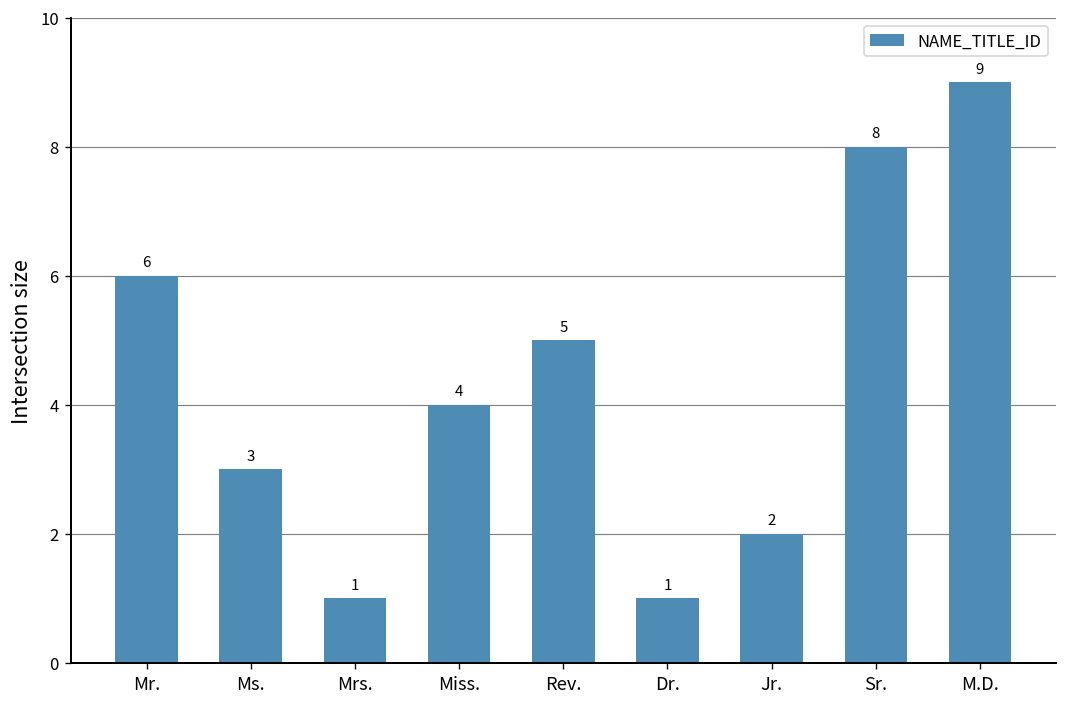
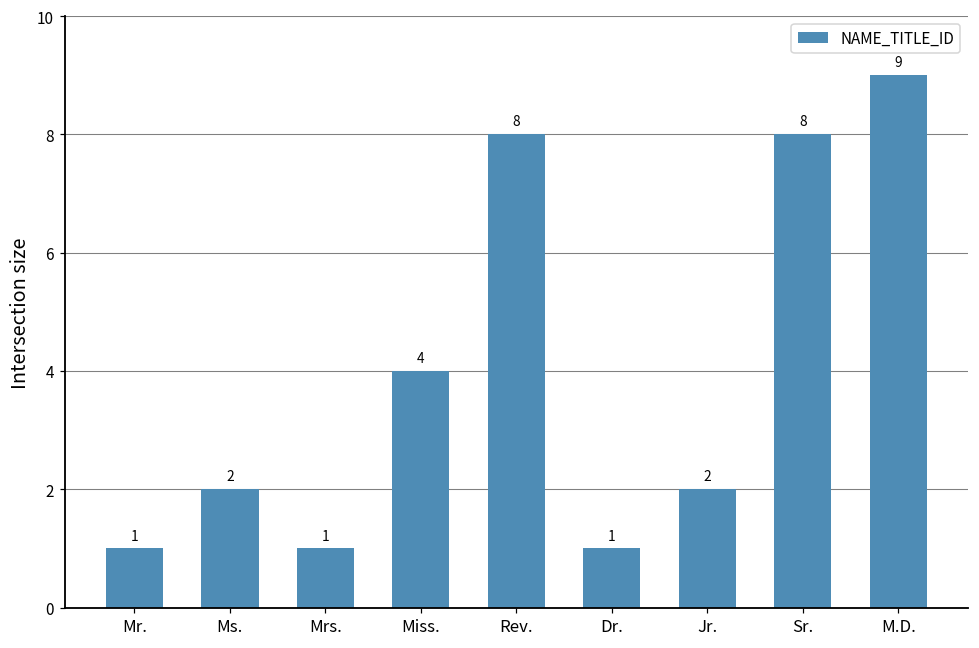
  {
-   "Mr.": 6,
-   "Ms.": 3,
+   "Mr.": 1,
+   "Ms.": 2,
    "Mrs.": 1,
    "Miss.": 4,
-   "Rev.": 5,
+   "Rev.": 8,
    "Dr.": 1,
    "Jr.": 2,
    "Sr.": 8,
    "M.D.": 9
  }
